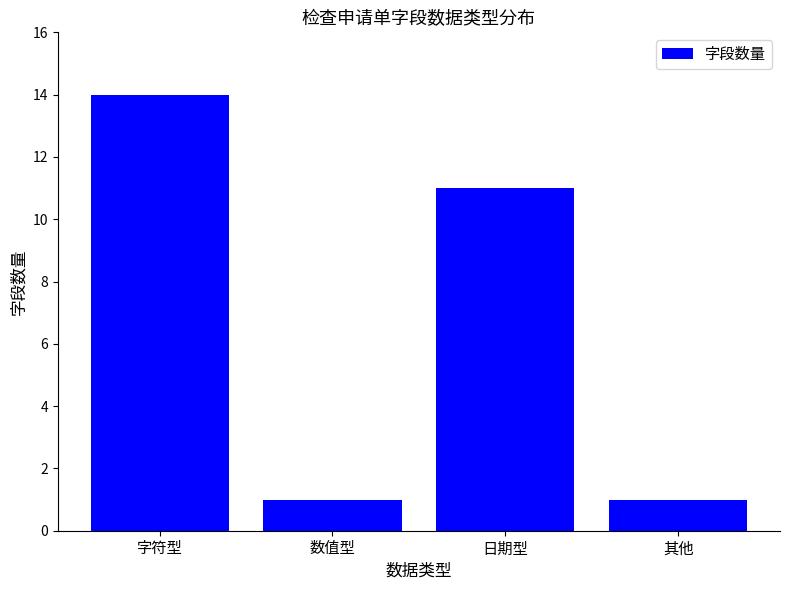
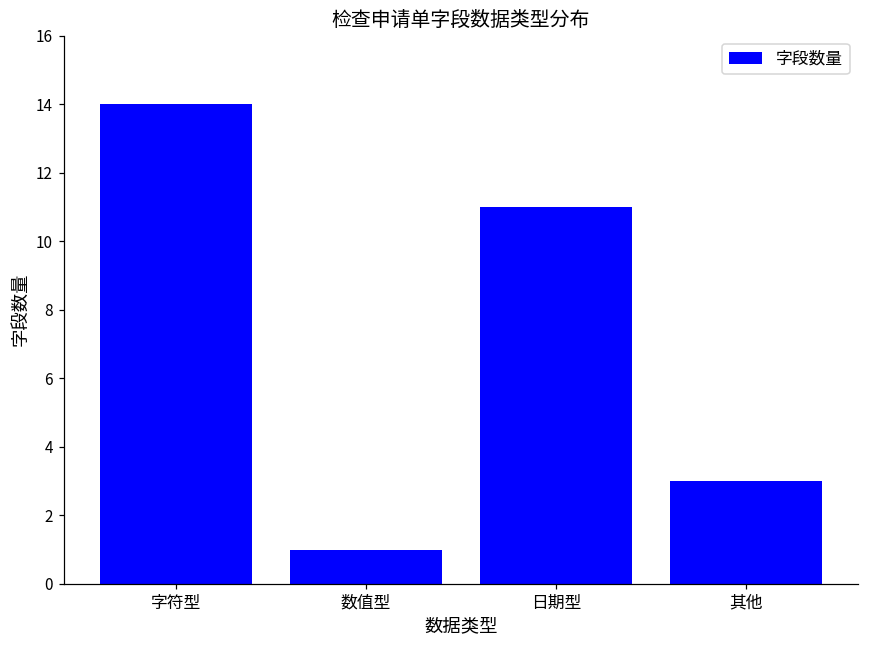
  {
    "字符型": 14,
    "数值型": 1,
    "日期型": 11,
-   "其他": 1
+   "其他": 3
  }
